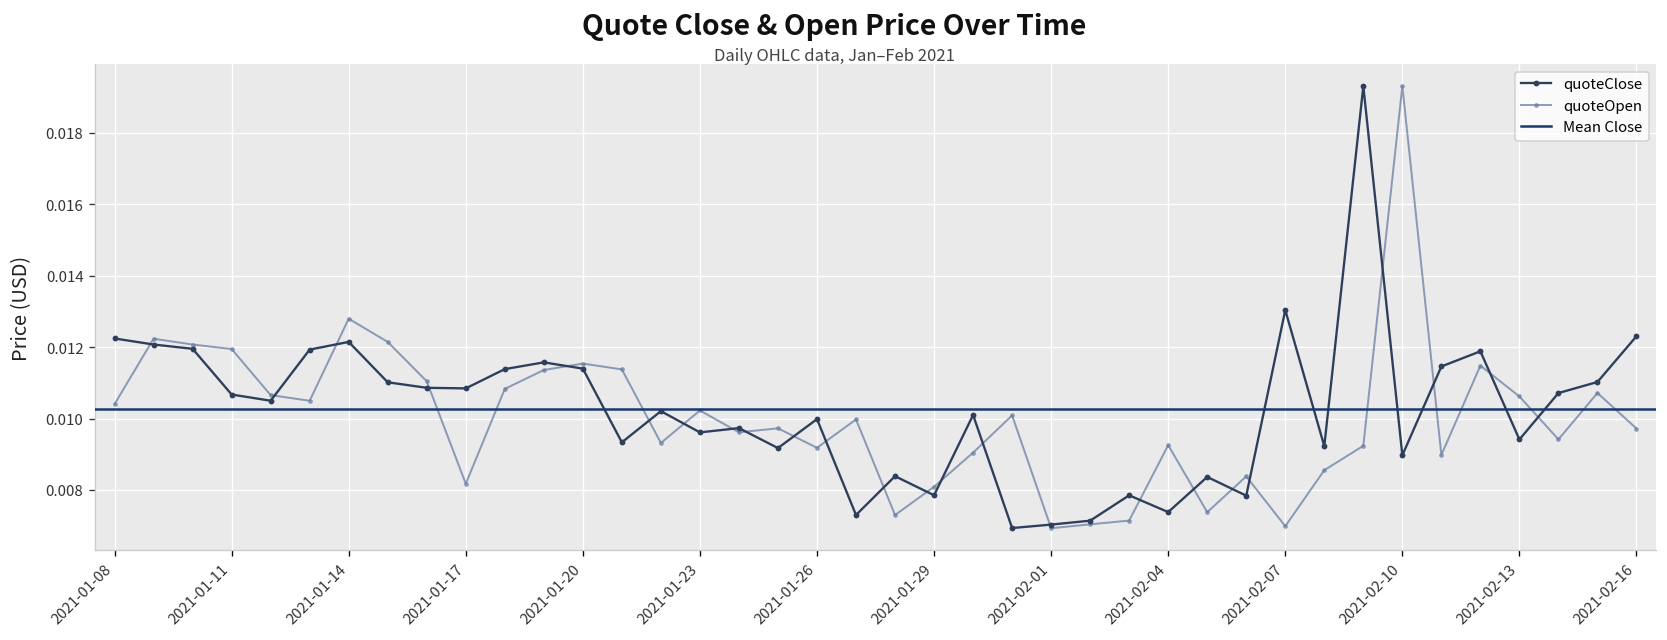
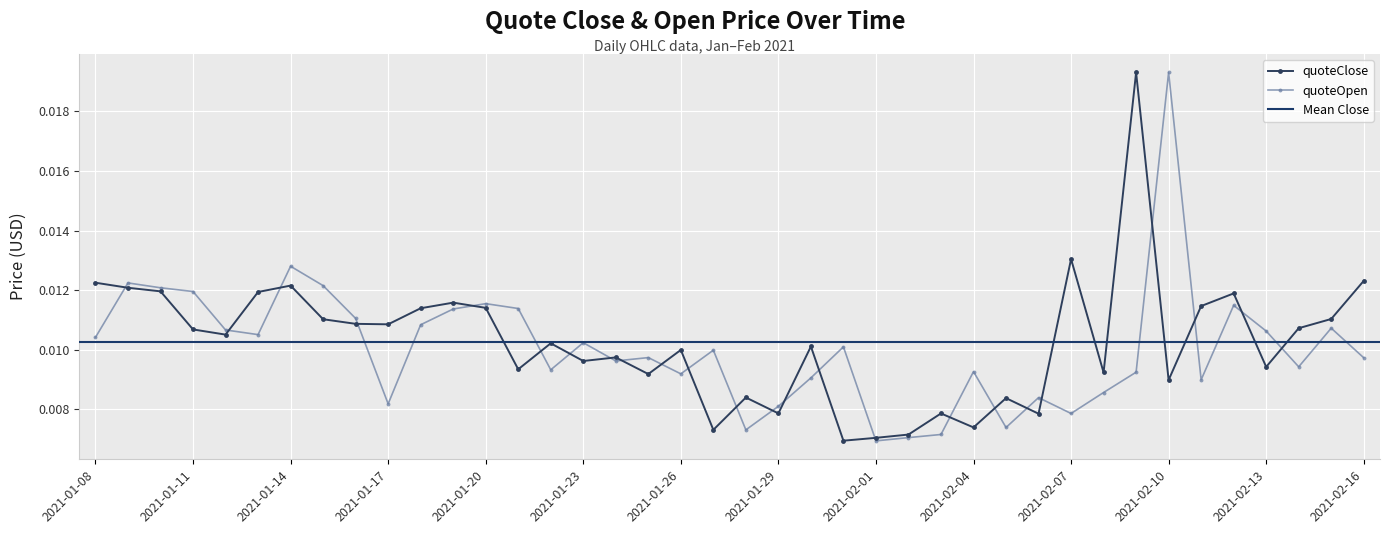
  {
    "quoteClose": {
      "2021-01-08": 0.0122,
      "2021-01-11": 0.0107,
      "2021-01-14": 0.0121,
      "2021-01-17": 0.0108,
      "2021-01-20": 0.0114,
      "2021-01-23": 0.0096,
      "2021-01-26": 0.0100,
      "2021-01-29": 0.0079,
      "2021-02-01": 0.0070,
      "2021-02-04": 0.0074,
      "2021-02-07": 0.0130,
      "2021-02-10": 0.0090,
      "2021-02-13": 0.0094,
      "2021-02-16": 0.0123
    },
    "quoteOpen": {
      "2021-01-08": 0.0104,
      "2021-01-11": 0.0120,
      "2021-01-14": 0.0128,
      "2021-01-17": 0.0082,
      "2021-01-20": 0.0115,
      "2021-01-23": 0.0102,
      "2021-01-26": 0.0092,
      "2021-01-29": 0.0081,
      "2021-02-01": 0.0069,
      "2021-02-04": 0.0093,
-     "2021-02-07": 0.0070,
+     "2021-02-07": 0.0079,
      "2021-02-10": 0.0193,
      "2021-02-13": 0.0106,
      "2021-02-16": 0.0097
    }
  }
